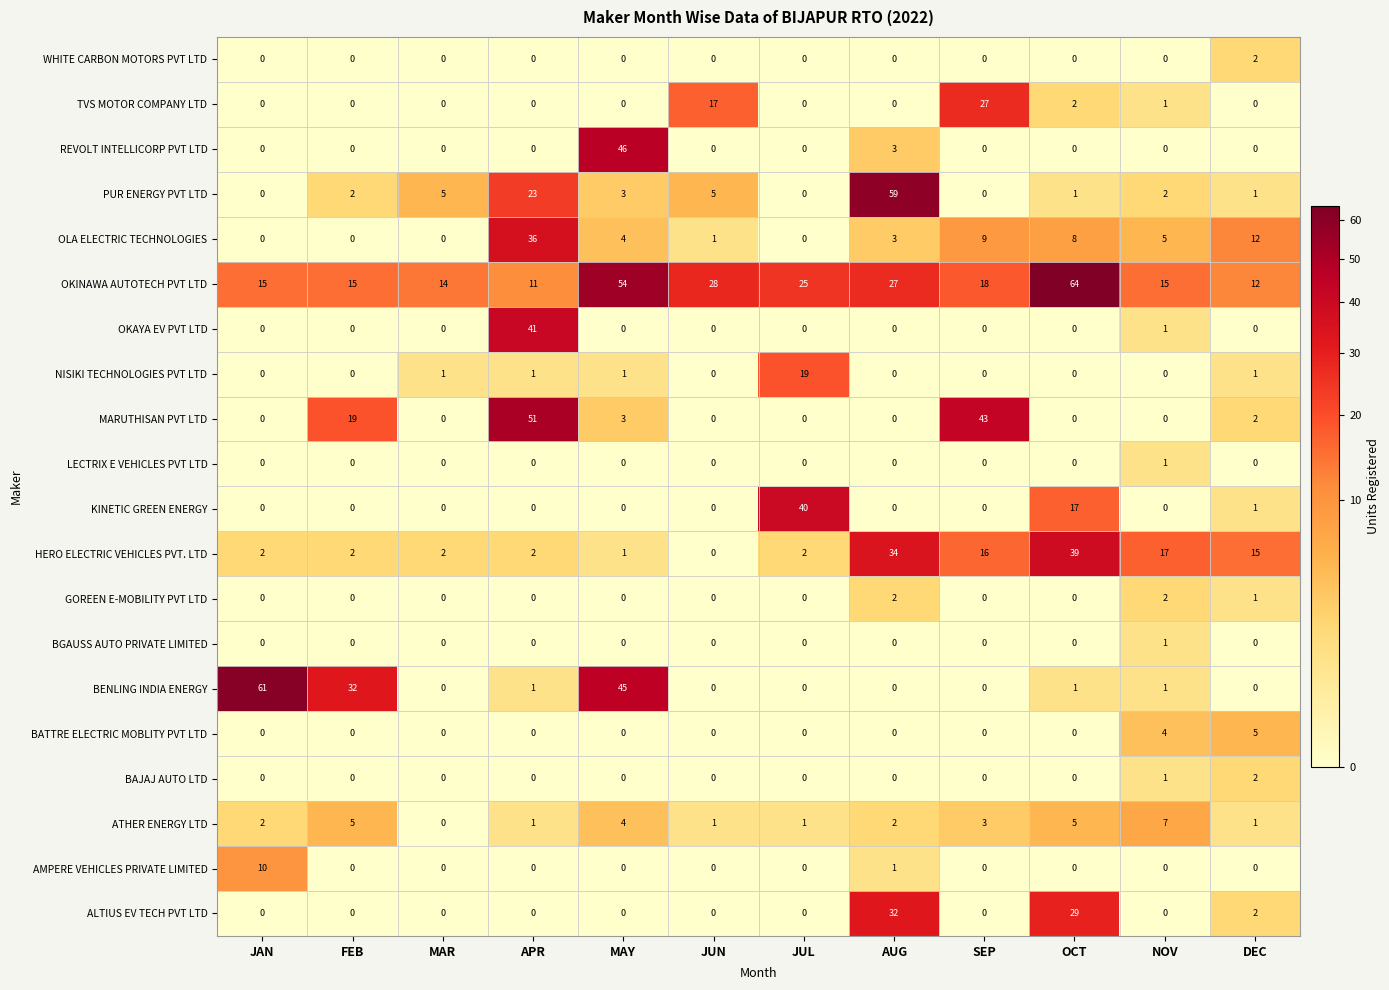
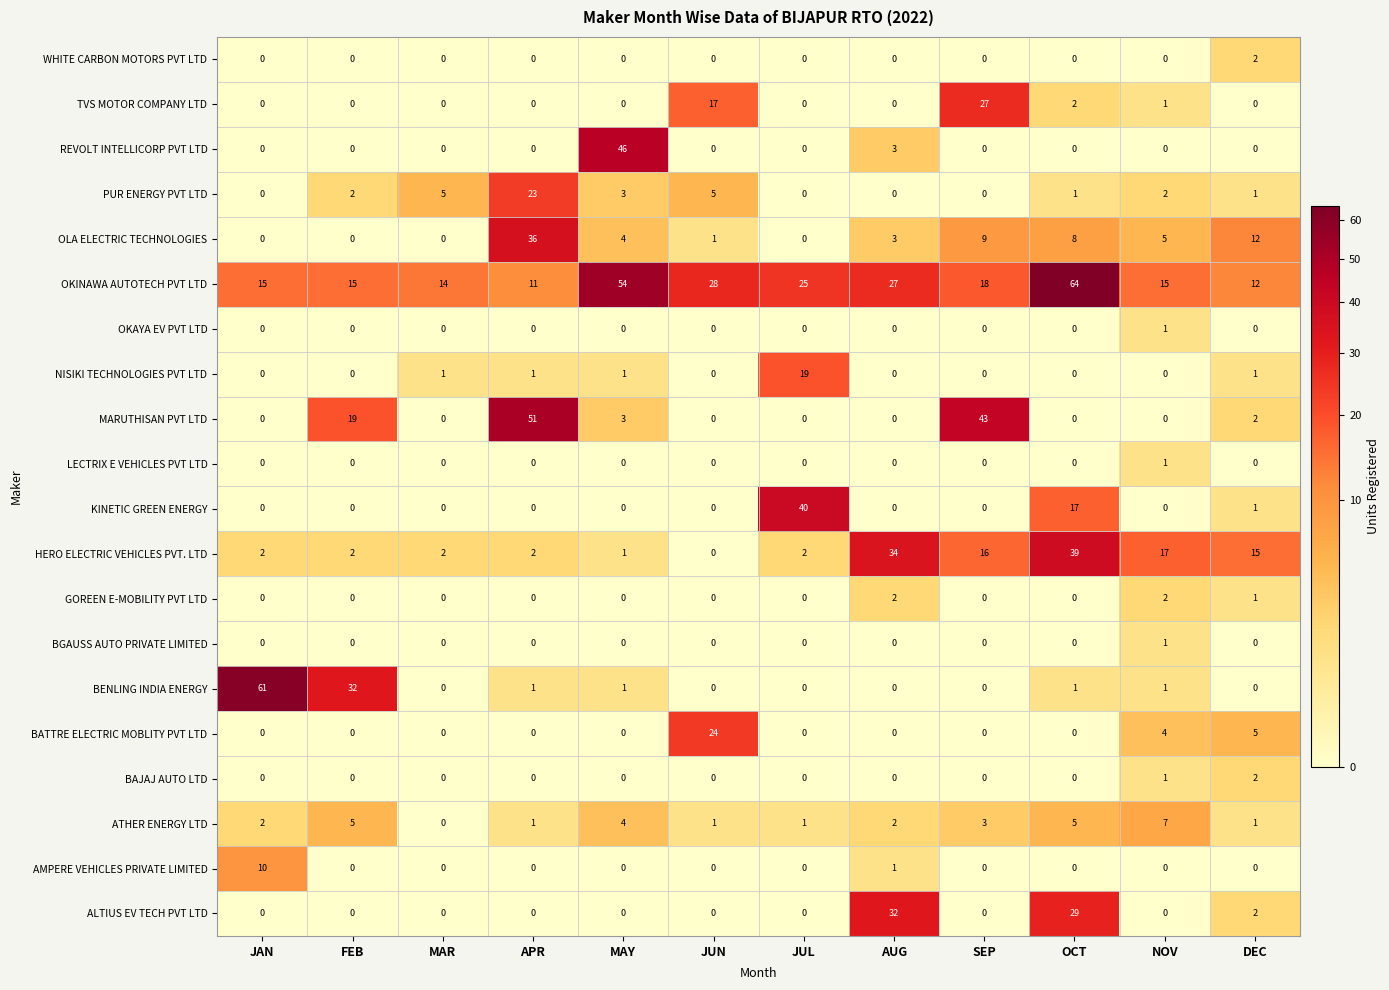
  {
    "PUR ENERGY PVT LTD": {
      "JAN": 0,
      "FEB": 2,
      "MAR": 5,
      "APR": 23,
      "MAY": 3,
      "JUN": 5,
      "JUL": 0,
-     "AUG": 59,
+     "AUG": 0,
      "SEP": 0,
      "OCT": 1,
      "NOV": 2,
      "DEC": 1
    },
    "OKAYA EV PVT LTD": {
      "JAN": 0,
      "FEB": 0,
      "MAR": 0,
-     "APR": 41,
+     "APR": 0,
      "MAY": 0,
      "JUN": 0,
      "JUL": 0,
      "AUG": 0,
      "SEP": 0,
      "OCT": 0,
      "NOV": 1,
      "DEC": 0
    },
    "BENLING INDIA ENERGY": {
      "JAN": 61,
      "FEB": 32,
      "MAR": 0,
      "APR": 1,
-     "MAY": 45,
+     "MAY": 1,
      "JUN": 0,
      "JUL": 0,
      "AUG": 0,
      "SEP": 0,
      "OCT": 1,
      "NOV": 1,
      "DEC": 0
    },
    "BATTRE ELECTRIC MOBLITY PVT LTD": {
      "JAN": 0,
      "FEB": 0,
      "MAR": 0,
      "APR": 0,
      "MAY": 0,
-     "JUN": 0,
+     "JUN": 24,
      "JUL": 0,
      "AUG": 0,
      "SEP": 0,
      "OCT": 0,
      "NOV": 4,
      "DEC": 5
    }
  }
